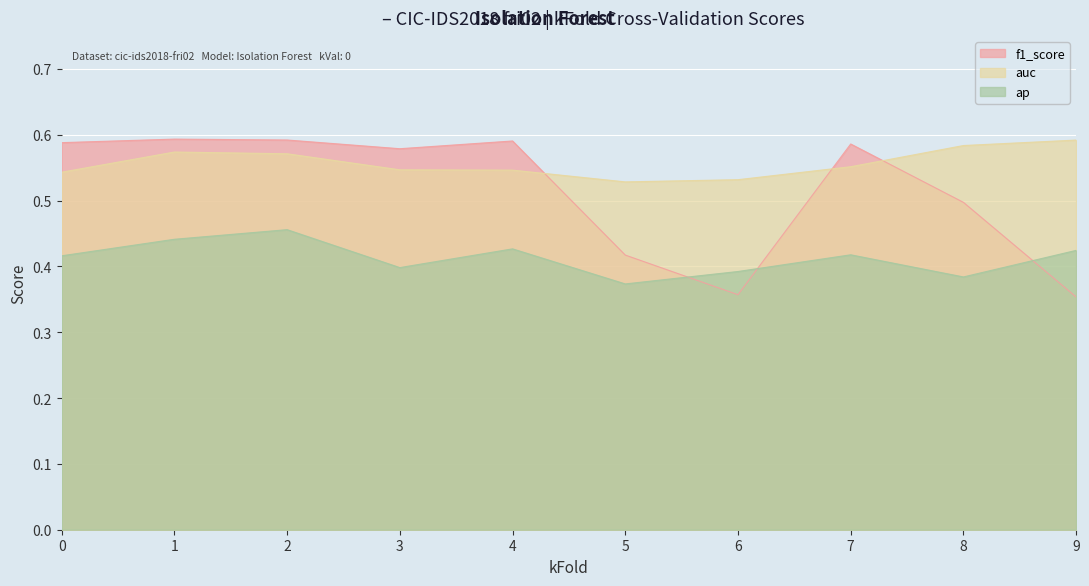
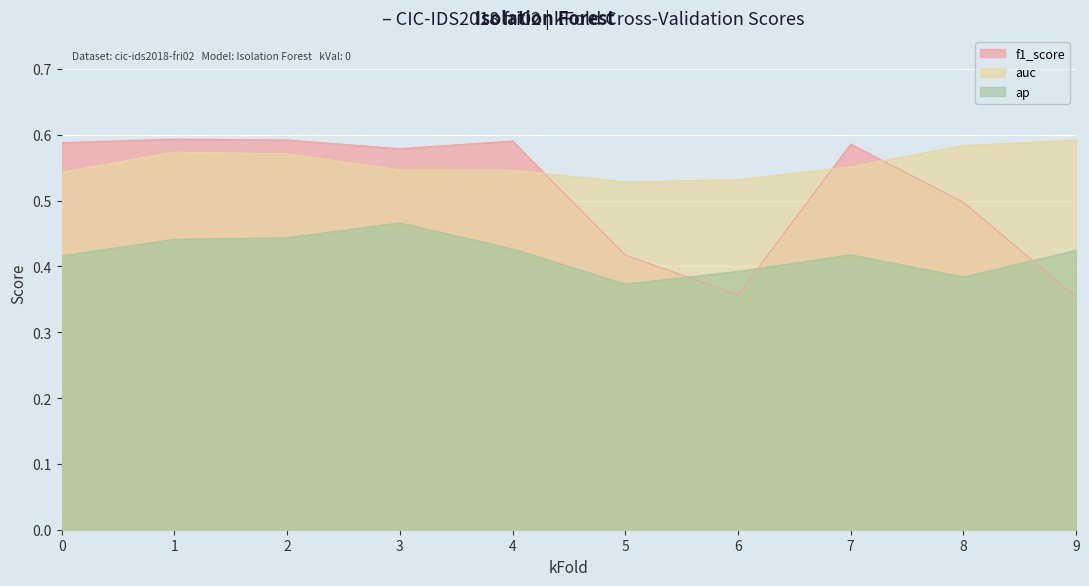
  {
    "ap": {
      "0": 0.42,
      "1": 0.44,
-     "2": 0.46,
-     "3": 0.40,
+     "2": 0.44,
+     "3": 0.47,
      "4": 0.43,
      "5": 0.37,
      "6": 0.39,
      "7": 0.42,
      "8": 0.38,
      "9": 0.42
    }
  }
